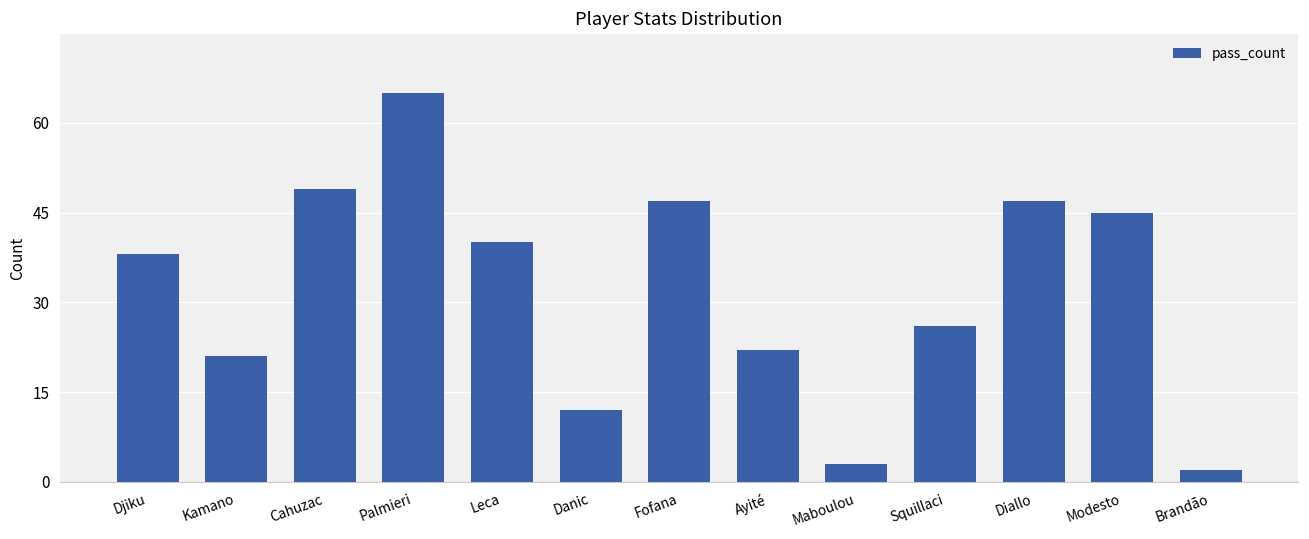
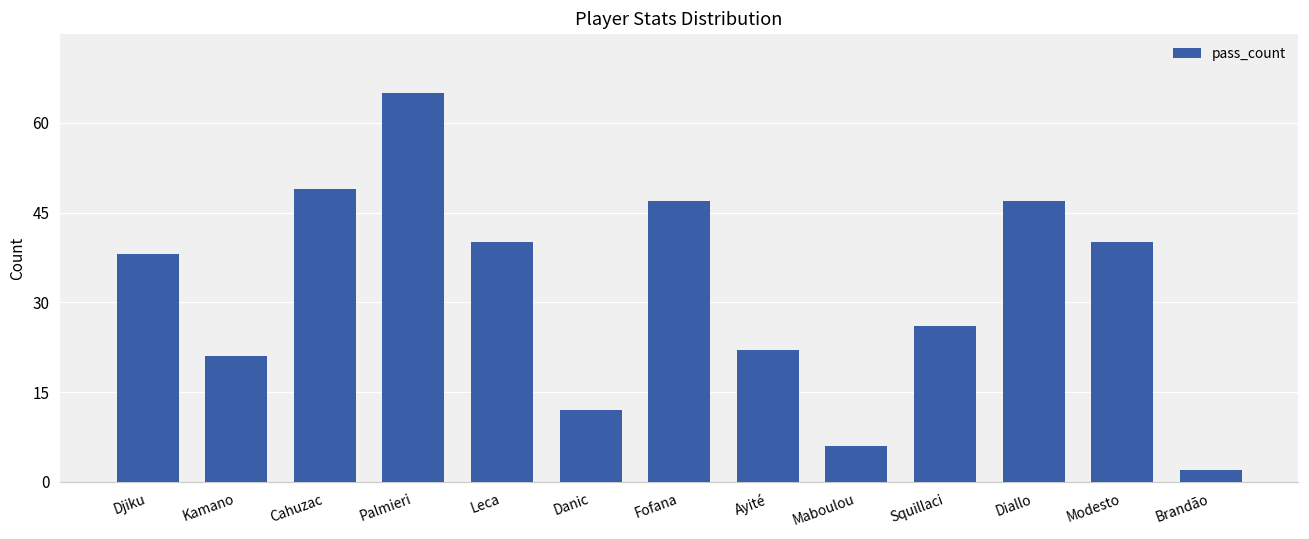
  {
    "Djiku": 38,
    "Kamano": 21,
    "Cahuzac": 49,
    "Palmieri": 65,
    "Leca": 40,
    "Danic": 12,
    "Fofana": 47,
    "Ayité": 22,
-   "Maboulou": 3,
+   "Maboulou": 6,
    "Squillaci": 26,
    "Diallo": 47,
-   "Modesto": 45,
+   "Modesto": 40,
    "Brandão": 2
  }
